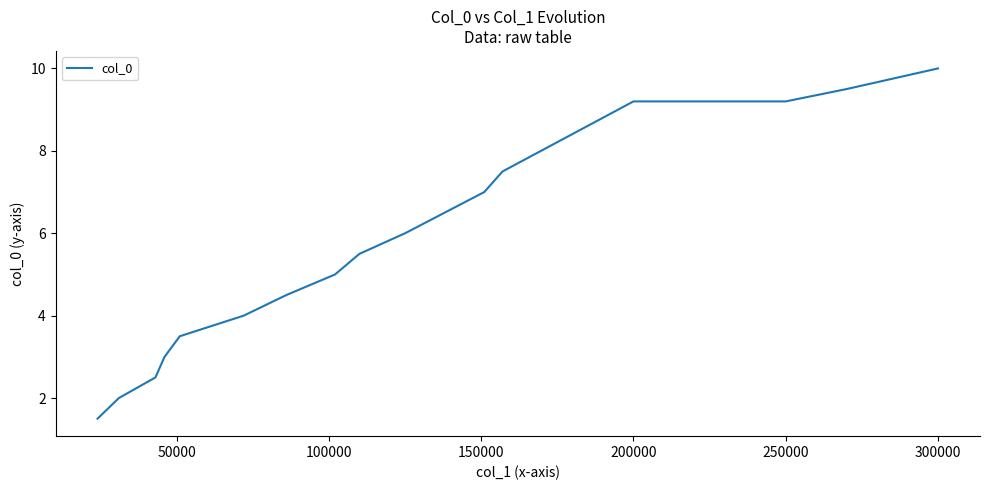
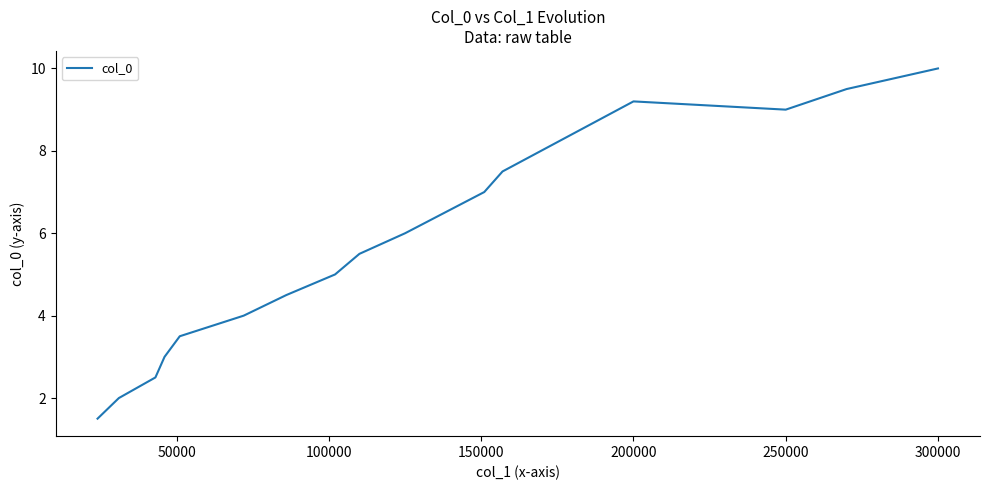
  {
    "200000": 9.2,
-   "250000": 9.2,
+   "250000": 9.0,
    "300000": 10.0
  }
